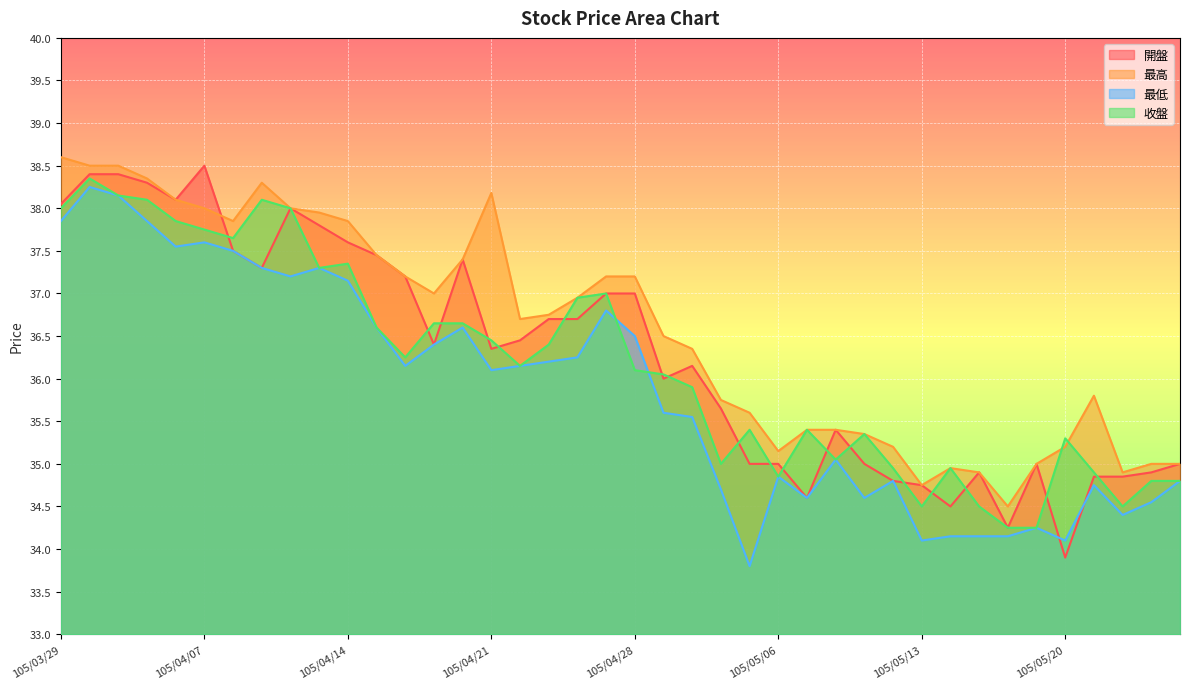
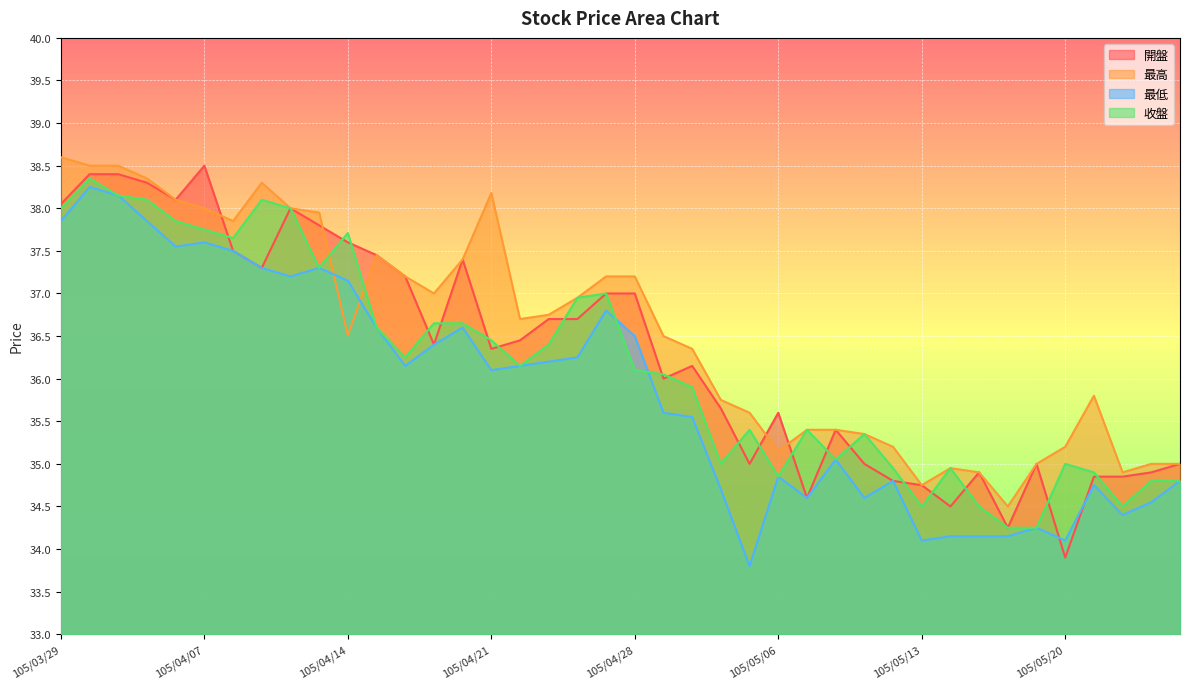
  {
    "開盤": {
      "105/03/29": 38.1,
      "105/04/07": 38.5,
      "105/04/14": 37.6,
      "105/04/21": 36.4,
      "105/04/28": 37.0,
-     "105/05/06": 35.0,
+     "105/05/06": 35.6,
      "105/05/20": 33.9
    },
    "最高": {
      "105/03/29": 38.6,
      "105/04/07": 38.0,
-     "105/04/14": 37.9,
+     "105/04/14": 36.5,
      "105/04/21": 38.2,
      "105/04/28": 37.2,
      "105/05/06": 35.2,
      "105/05/20": 35.2
    },
    "最低": {
      "105/03/29": 37.9,
      "105/04/07": 37.6,
      "105/04/14": 37.2,
      "105/04/21": 36.1,
      "105/04/28": 36.5,
      "105/05/13": 34.1,
      "105/05/20": 34.1
    },
    "收盤": {
      "105/03/29": 38.0,
      "105/04/07": 37.8,
-     "105/04/14": 37.4,
+     "105/04/14": 37.7,
      "105/04/21": 36.5,
      "105/04/28": 36.1,
      "105/05/13": 34.5,
-     "105/05/20": 35.3
+     "105/05/20": 35.0
    }
  }
